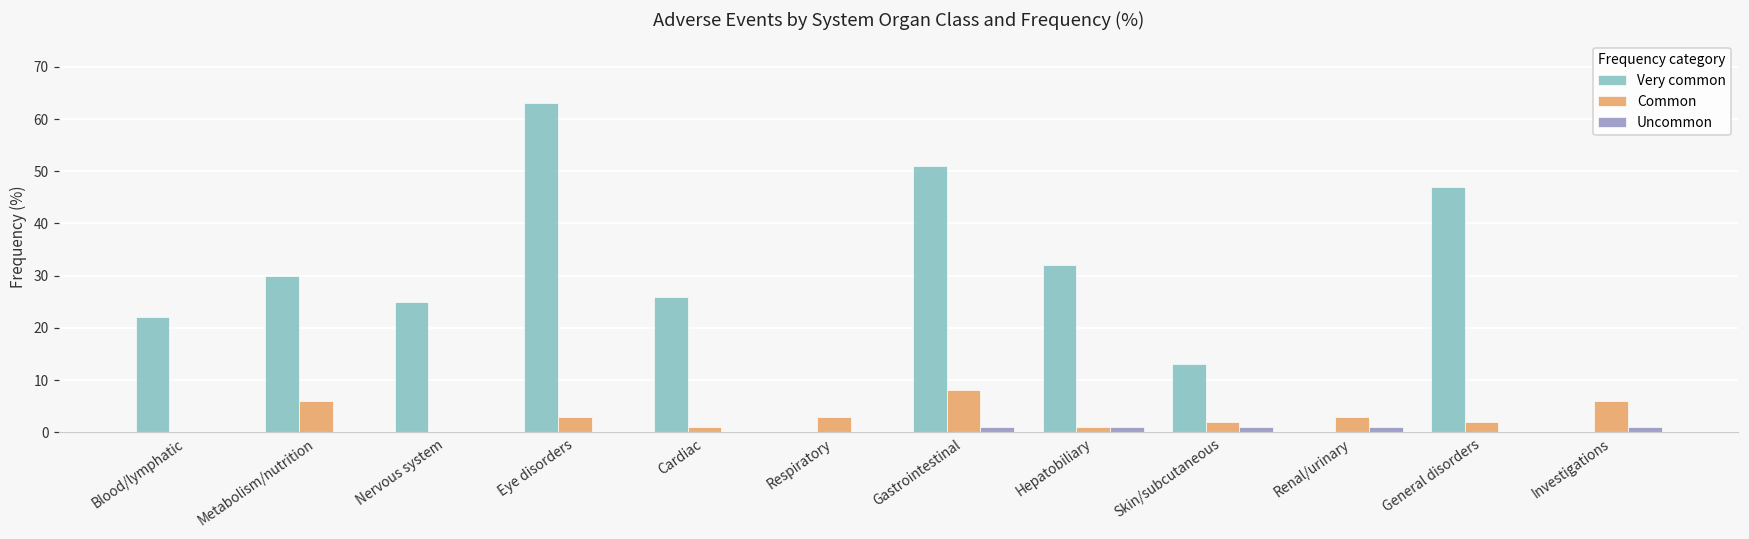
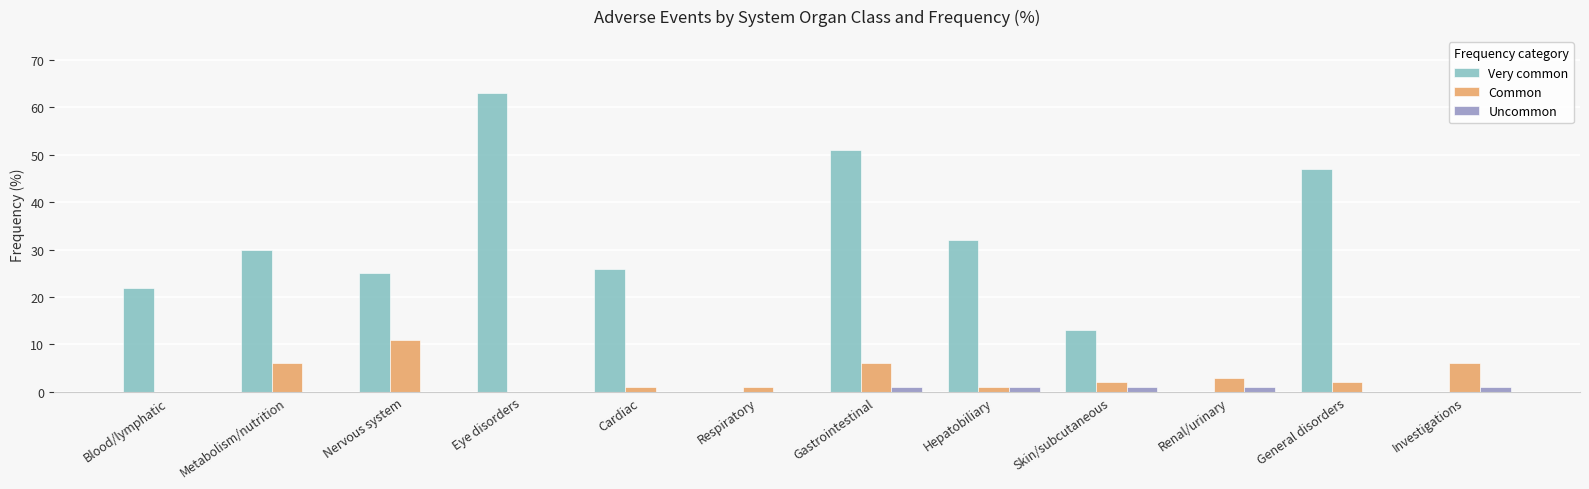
  {
    "Common": {
      "Blood/lymphatic": 0,
      "Metabolism/nutrition": 6,
-     "Nervous system": 0,
-     "Eye disorders": 3,
+     "Nervous system": 11,
+     "Eye disorders": 0,
      "Cardiac": 1,
-     "Respiratory": 3,
-     "Gastrointestinal": 8,
+     "Respiratory": 1,
+     "Gastrointestinal": 6,
      "Hepatobiliary": 1,
      "Skin/subcutaneous": 2,
      "Renal/urinary": 3,
      "General disorders": 2,
      "Investigations": 6
    }
  }
